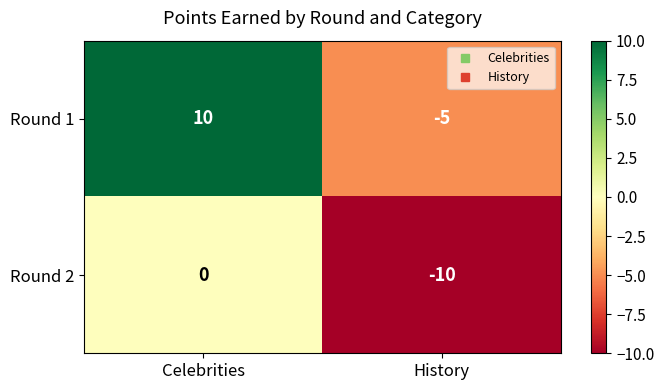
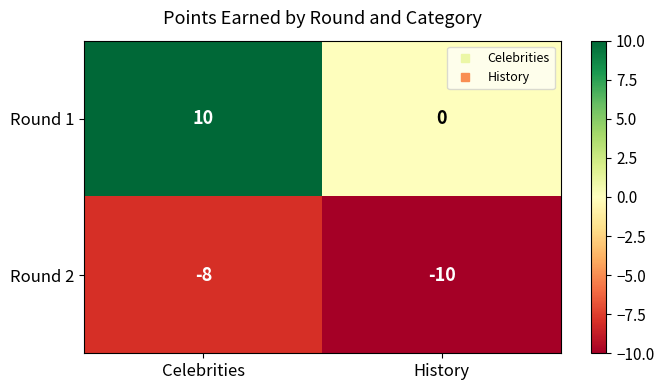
  {
    "Round 1": {
      "Celebrities": 10,
-     "History": -5
+     "History": 0
    },
    "Round 2": {
-     "Celebrities": 0,
+     "Celebrities": -8,
      "History": -10
    }
  }
